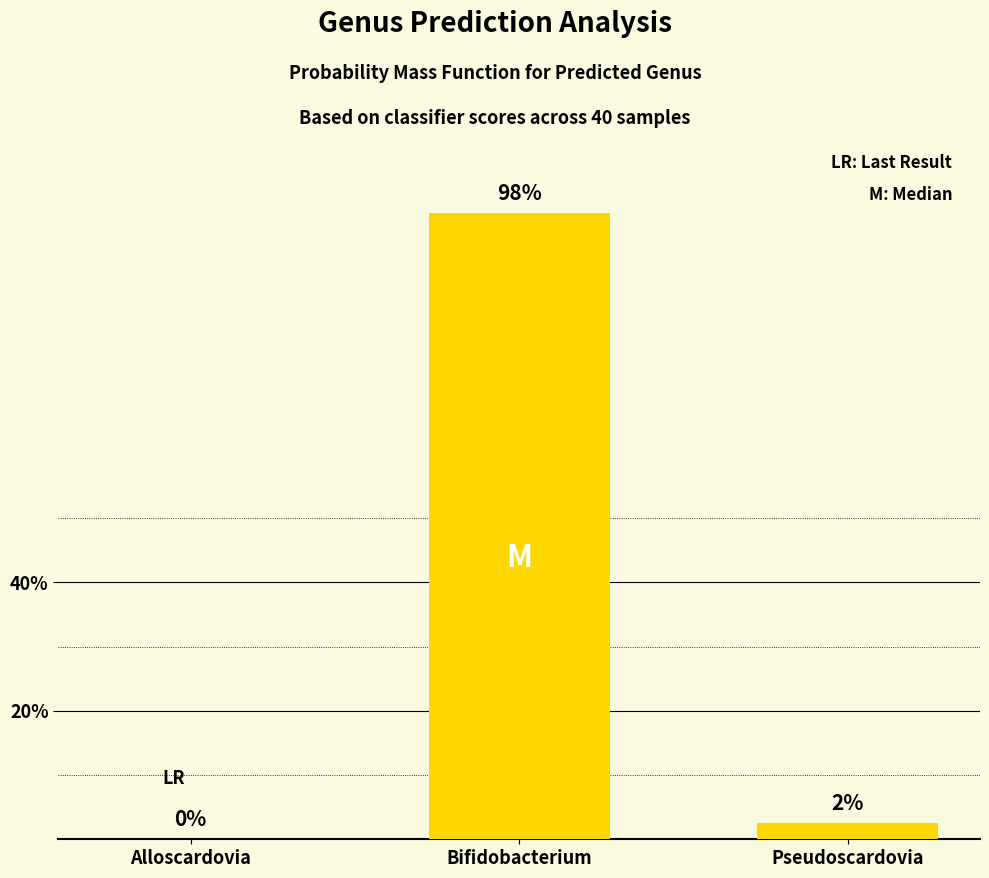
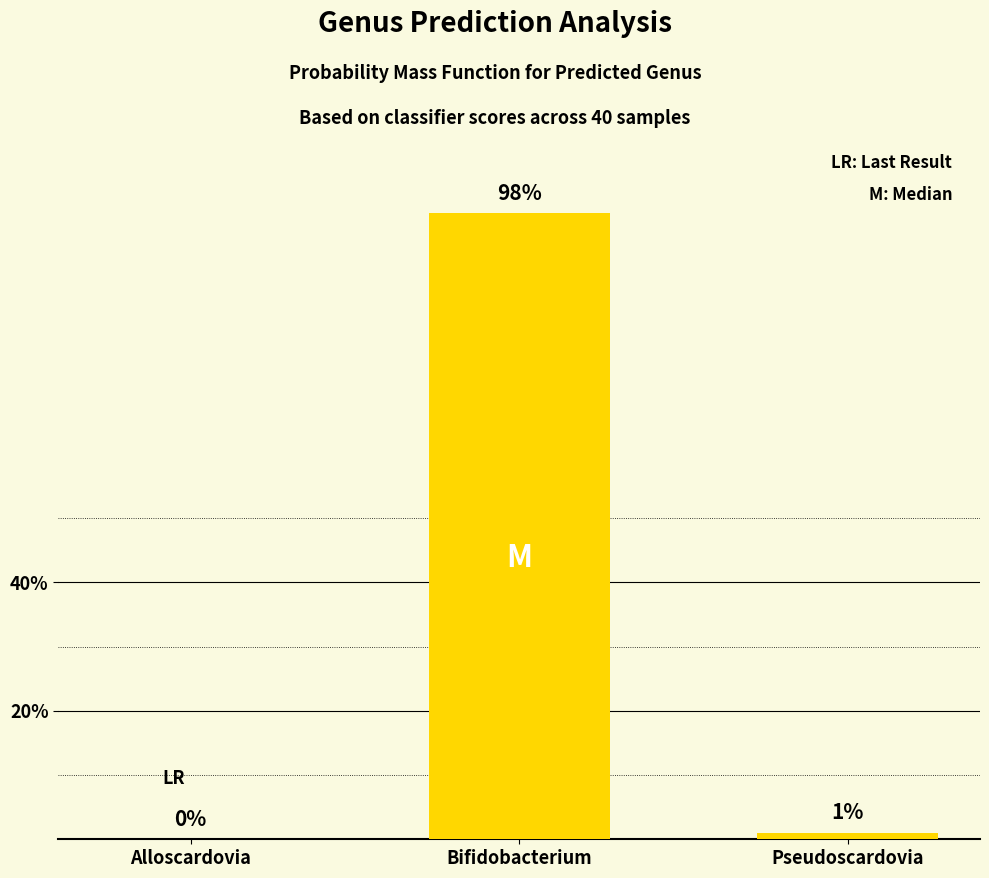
  {
    "Alloscardovia": "0%",
    "Bifidobacterium": "98%",
-   "Pseudoscardovia": "2%"
+   "Pseudoscardovia": "1%"
  }
